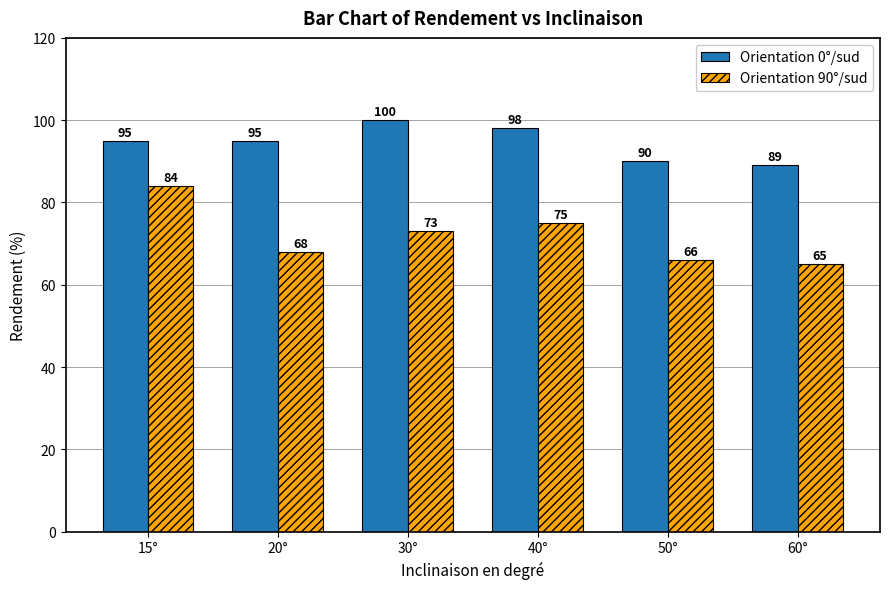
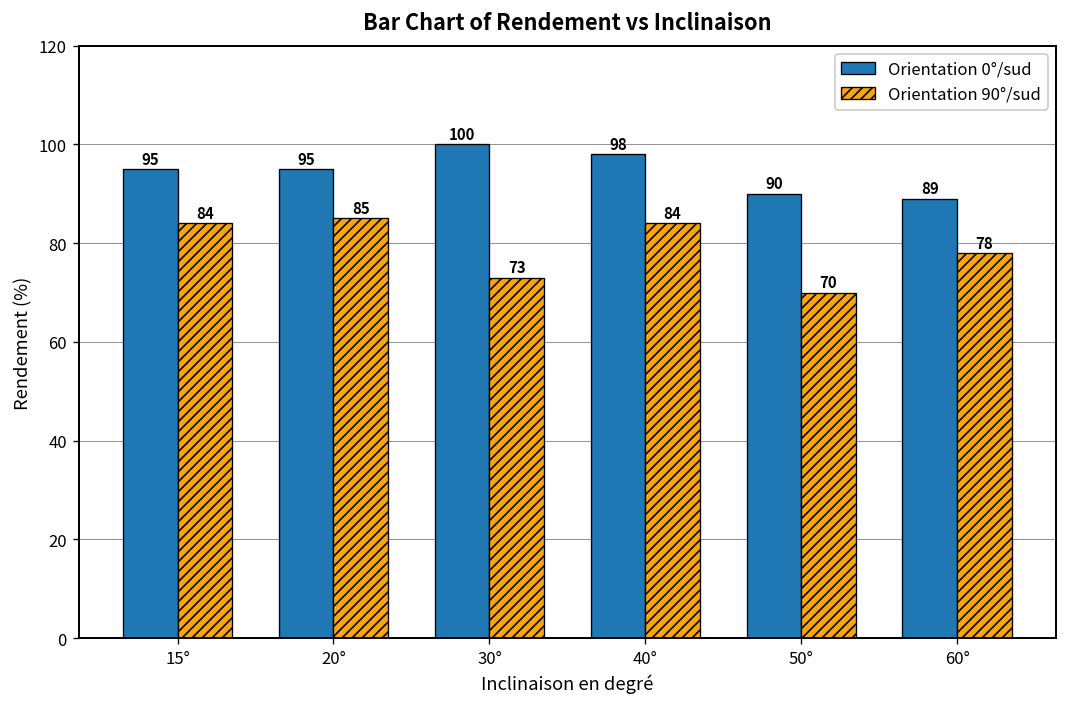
  {
    "Orientation 0°/sud": {
      "15°": 95,
      "20°": 95,
      "30°": 100,
      "40°": 98,
      "50°": 90,
      "60°": 89
    },
    "Orientation 90°/sud": {
      "15°": 84,
-     "20°": 68,
+     "20°": 85,
      "30°": 73,
-     "40°": 75,
-     "50°": 66,
-     "60°": 65
+     "40°": 84,
+     "50°": 70,
+     "60°": 78
    }
  }
